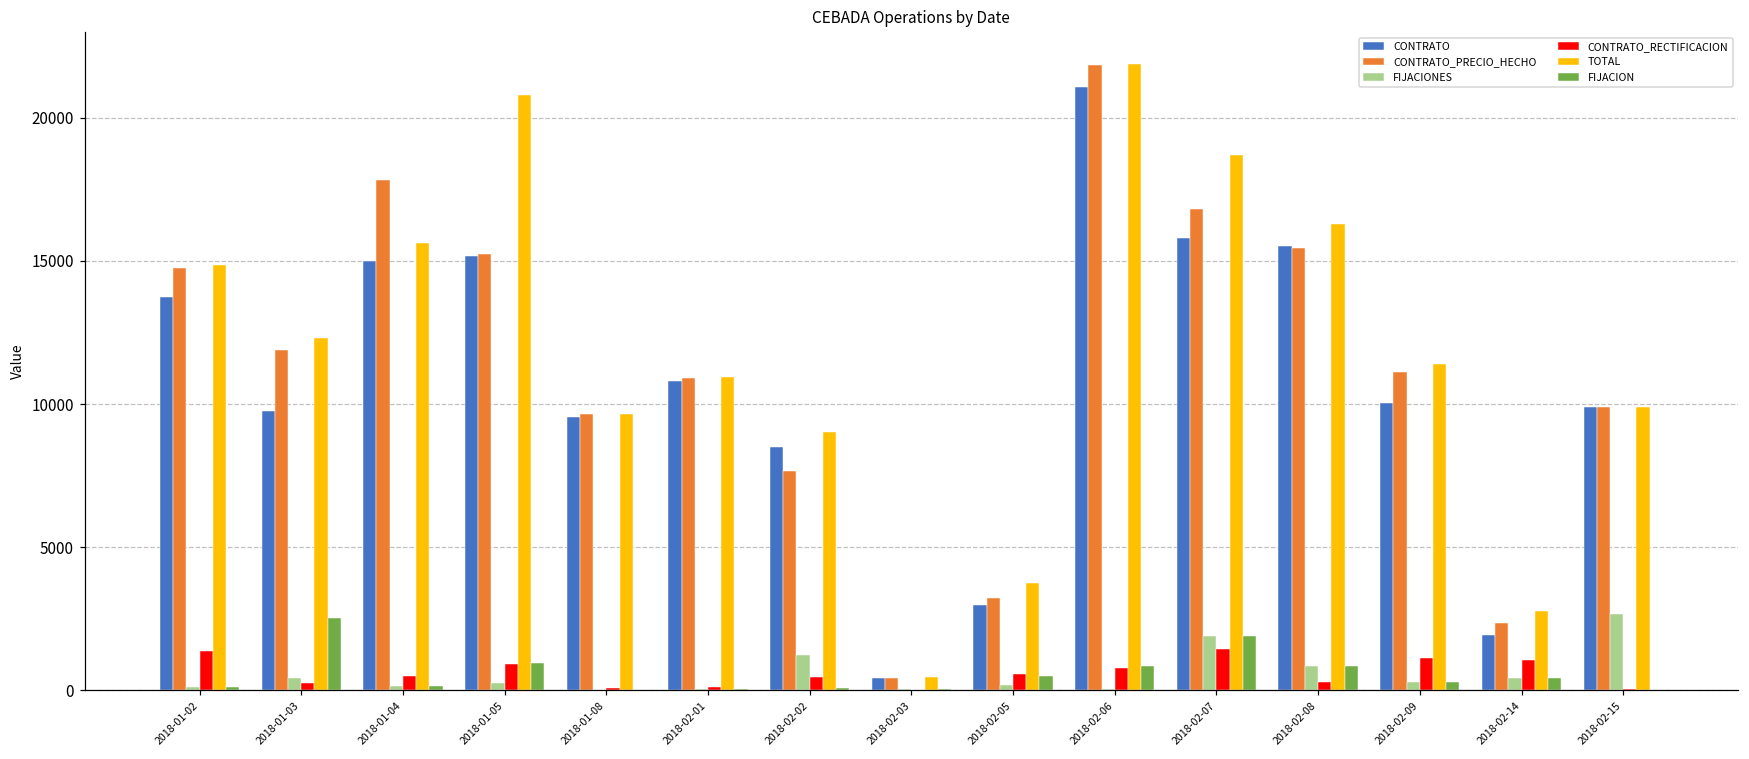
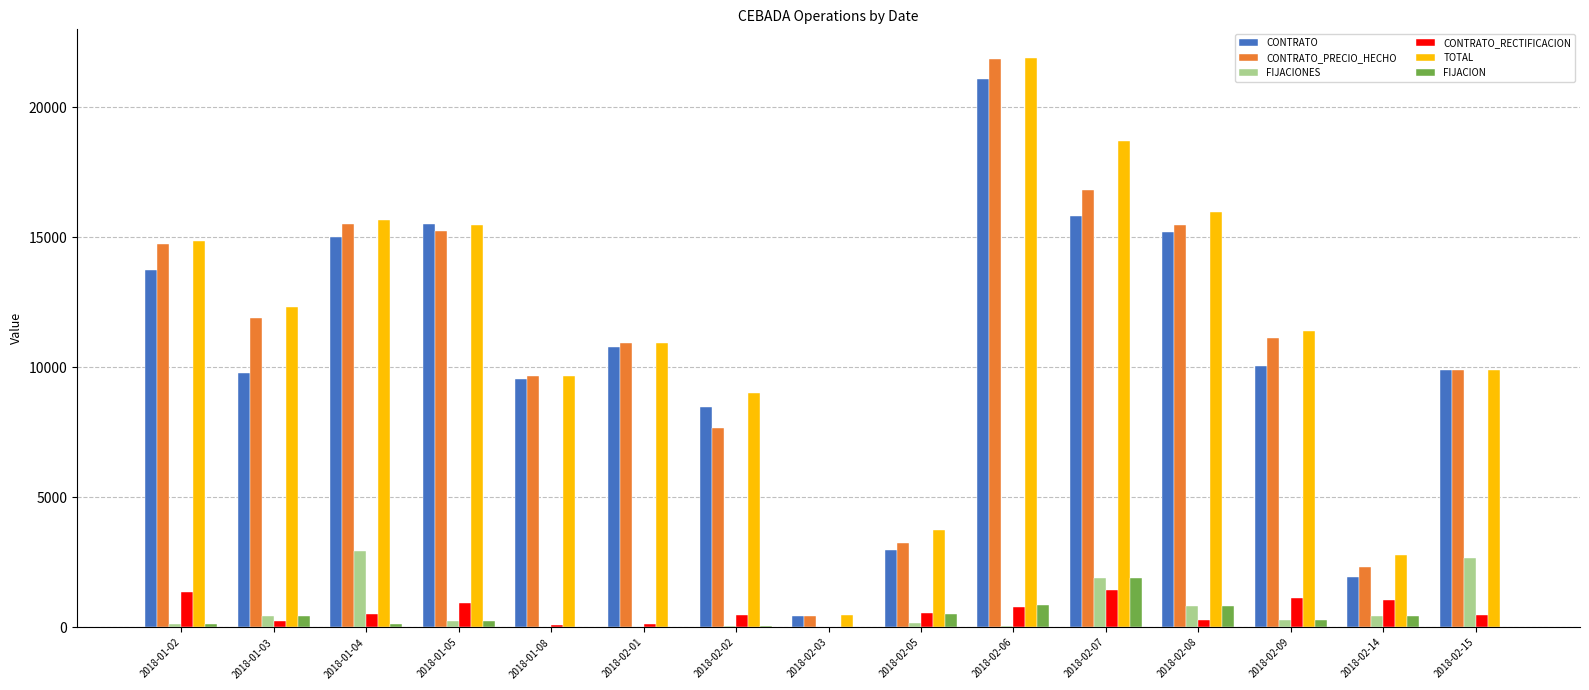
  {
    "CONTRATO": {
      "2018-01-02": 13700,
      "2018-01-03": 9800,
      "2018-01-04": 15000,
-     "2018-01-05": 15200,
+     "2018-01-05": 15500,
      "2018-01-08": 9600,
      "2018-02-01": 10800,
      "2018-02-02": 8500,
      "2018-02-03": 400,
      "2018-02-05": 3000,
      "2018-02-06": 21100,
      "2018-02-07": 15800,
-     "2018-02-08": 15500,
+     "2018-02-08": 15200,
      "2018-02-09": 10000,
      "2018-02-14": 1900,
      "2018-02-15": 9900
    },
    "CONTRATO_PRECIO_HECHO": {
      "2018-01-02": 14700,
      "2018-01-03": 11900,
-     "2018-01-04": 17800,
+     "2018-01-04": 15500,
      "2018-01-05": 15200,
      "2018-01-08": 9700,
      "2018-02-01": 10900,
      "2018-02-02": 7700,
      "2018-02-03": 400,
      "2018-02-05": 3200,
      "2018-02-06": 21800,
      "2018-02-07": 16800,
      "2018-02-08": 15500,
      "2018-02-09": 11100,
      "2018-02-14": 2300,
      "2018-02-15": 9900
    },
    "FIJACIONES": {
      "2018-01-02": 100,
      "2018-01-03": 400,
-     "2018-01-04": 100,
+     "2018-01-04": 2900,
      "2018-01-05": 200,
      "2018-01-08": 0,
-     "2018-02-02": 1200,
+     "2018-02-02": 100,
      "2018-02-05": 200,
      "2018-02-07": 1900,
      "2018-02-08": 800,
      "2018-02-09": 300,
      "2018-02-14": 400,
      "2018-02-15": 2700
    },
    "CONTRATO_RECTIFICACION": {
      "2018-01-02": 1400,
      "2018-01-03": 200,
      "2018-01-04": 500,
      "2018-01-05": 900,
      "2018-02-01": 100,
      "2018-02-02": 500,
      "2018-02-03": 0,
      "2018-02-05": 600,
      "2018-02-06": 800,
      "2018-02-07": 1400,
      "2018-02-08": 300,
      "2018-02-09": 1100,
      "2018-02-14": 1100,
-     "2018-02-15": 0
+     "2018-02-15": 500
    },
    "TOTAL": {
      "2018-01-02": 14900,
      "2018-01-03": 12300,
      "2018-01-04": 15600,
-     "2018-01-05": 20800,
+     "2018-01-05": 15500,
      "2018-01-08": 9700,
      "2018-02-01": 10900,
      "2018-02-02": 9000,
      "2018-02-03": 500,
      "2018-02-05": 3700,
      "2018-02-06": 21900,
      "2018-02-07": 18700,
-     "2018-02-08": 16300,
+     "2018-02-08": 16000,
      "2018-02-09": 11400,
      "2018-02-14": 2800,
      "2018-02-15": 9900
    },
    "FIJACION": {
      "2018-01-02": 100,
-     "2018-01-03": 2500,
+     "2018-01-03": 400,
      "2018-01-04": 100,
-     "2018-01-05": 900,
+     "2018-01-05": 200,
      "2018-01-08": 0,
      "2018-02-05": 500,
      "2018-02-06": 900,
      "2018-02-07": 1900,
      "2018-02-08": 800,
      "2018-02-09": 300,
      "2018-02-14": 400,
      "2018-02-15": 0
    }
  }
